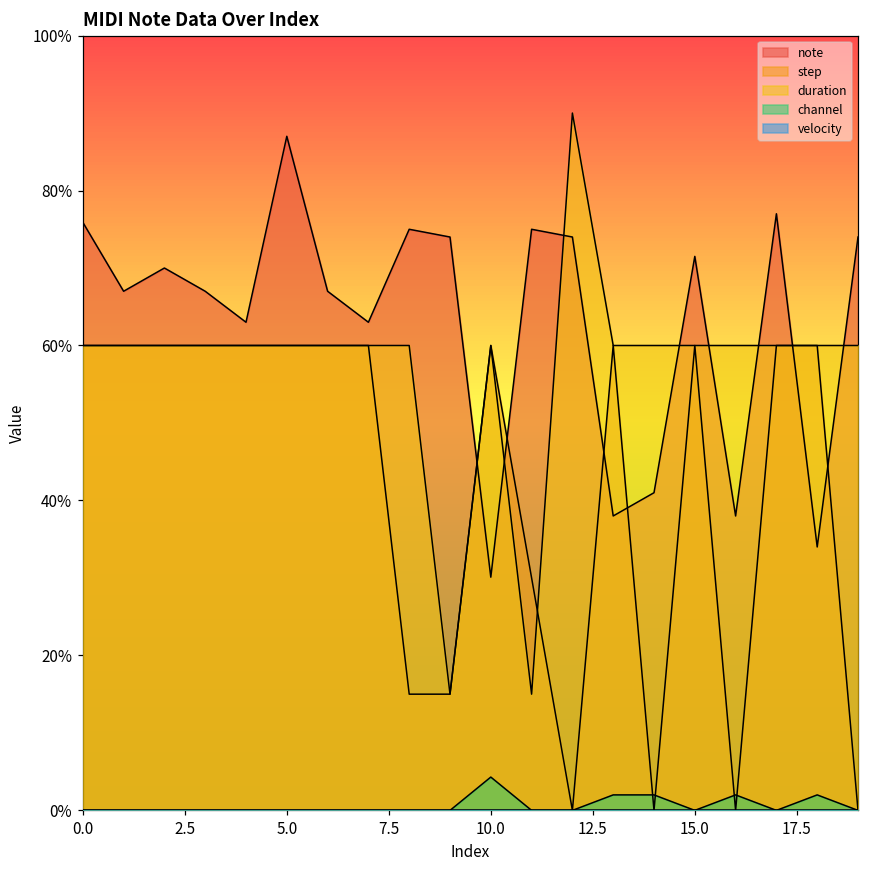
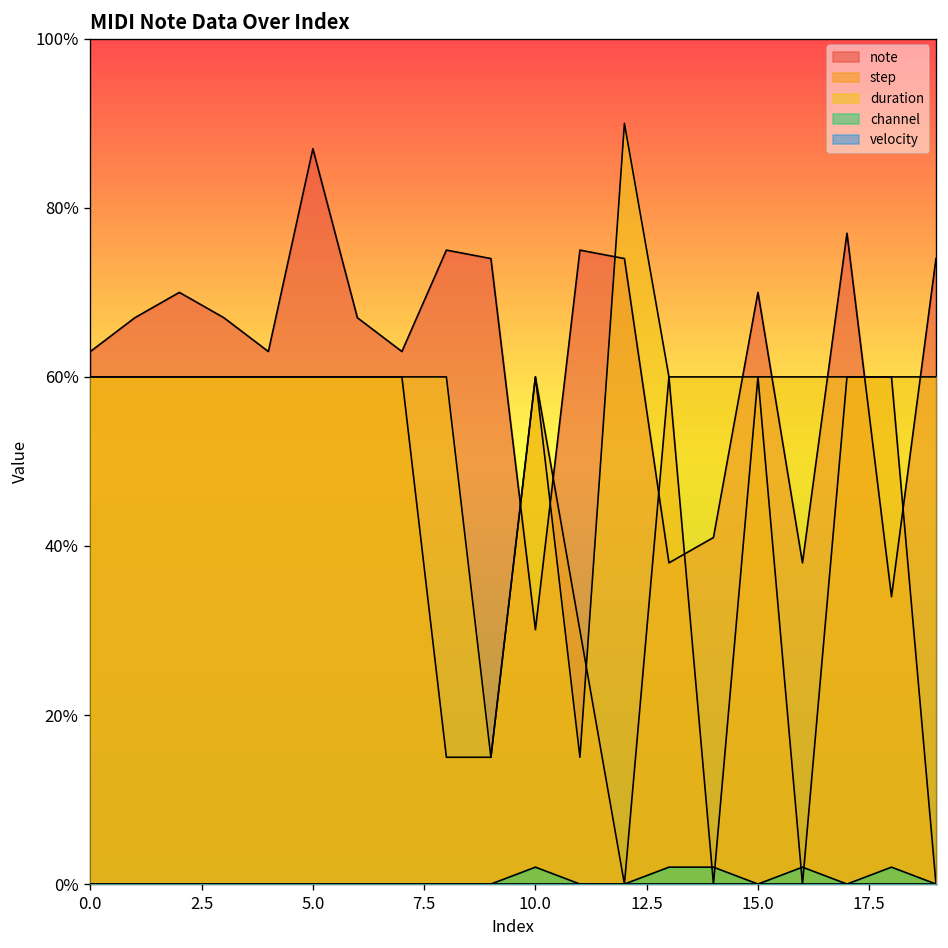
  {
    "note": {
-     "0.0": "76%",
+     "0.0": "63%",
      "5.0": "87%",
      "10.0": "30%",
-     "15.0": "72%"
+     "15.0": "70%"
    },
    "channel": {
-     "10.0": "4%"
+     "10.0": "2%"
    },
    "velocity": {
      "10.0": "0%"
    }
  }
